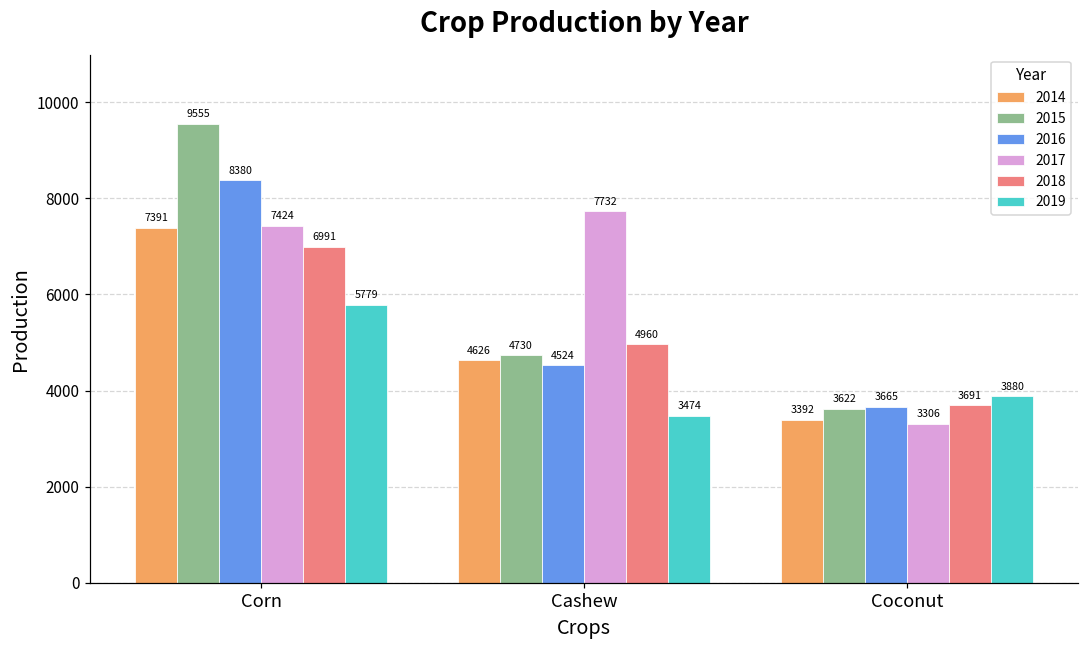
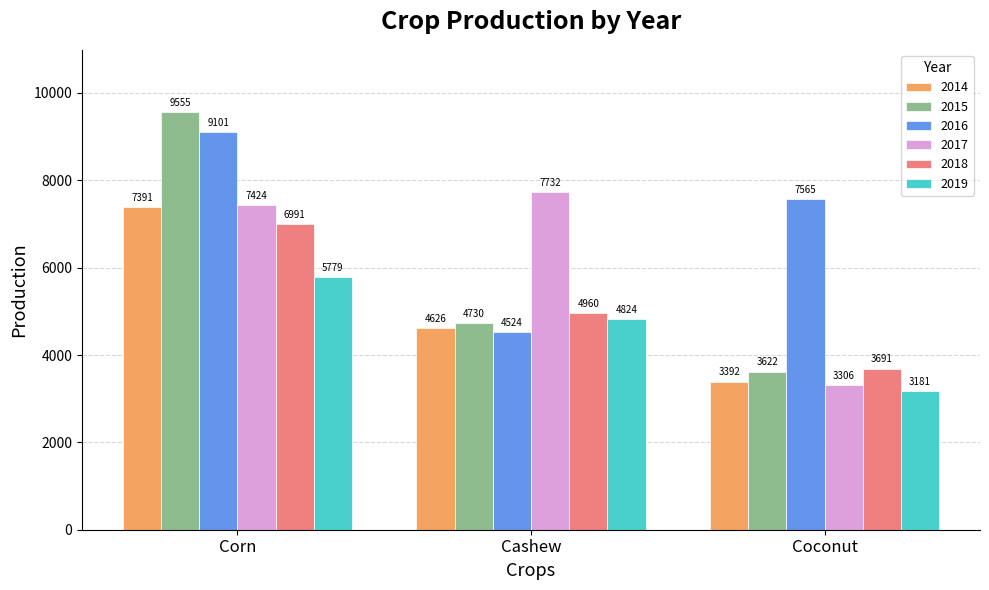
  {
    "2015": {
      "Corn": 9555,
      "Cashew": 4730,
      "Coconut": 3622
    },
    "2016": {
-     "Corn": 8380,
+     "Corn": 9101,
      "Cashew": 4524,
-     "Coconut": 3665
+     "Coconut": 7565
    },
    "2017": {
      "Corn": 7424,
      "Cashew": 7732,
      "Coconut": 3306
    },
    "2019": {
      "Corn": 5779,
-     "Cashew": 3474,
-     "Coconut": 3880
+     "Cashew": 4824,
+     "Coconut": 3181
    }
  }
